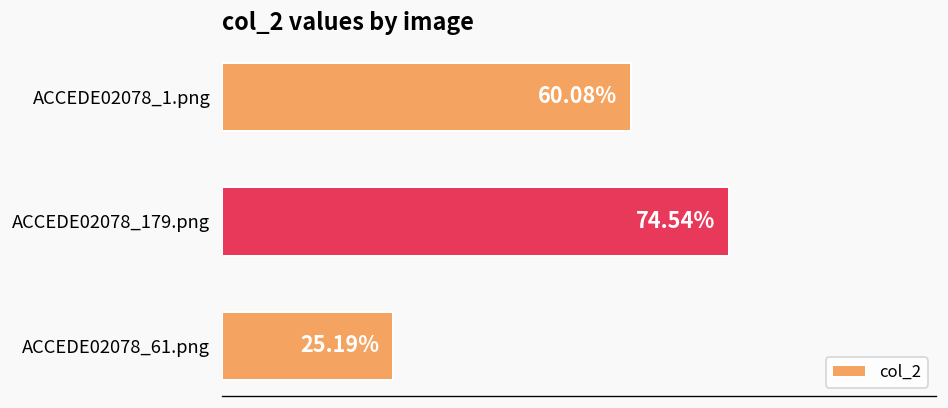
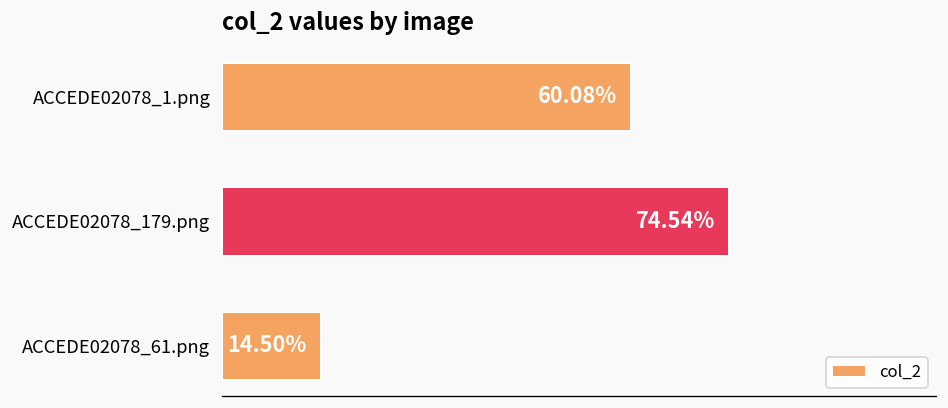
  {
    "ACCEDE02078_1.png": "60.08%",
    "ACCEDE02078_179.png": "74.54%",
-   "ACCEDE02078_61.png": "25.19%"
+   "ACCEDE02078_61.png": "14.50%"
  }
